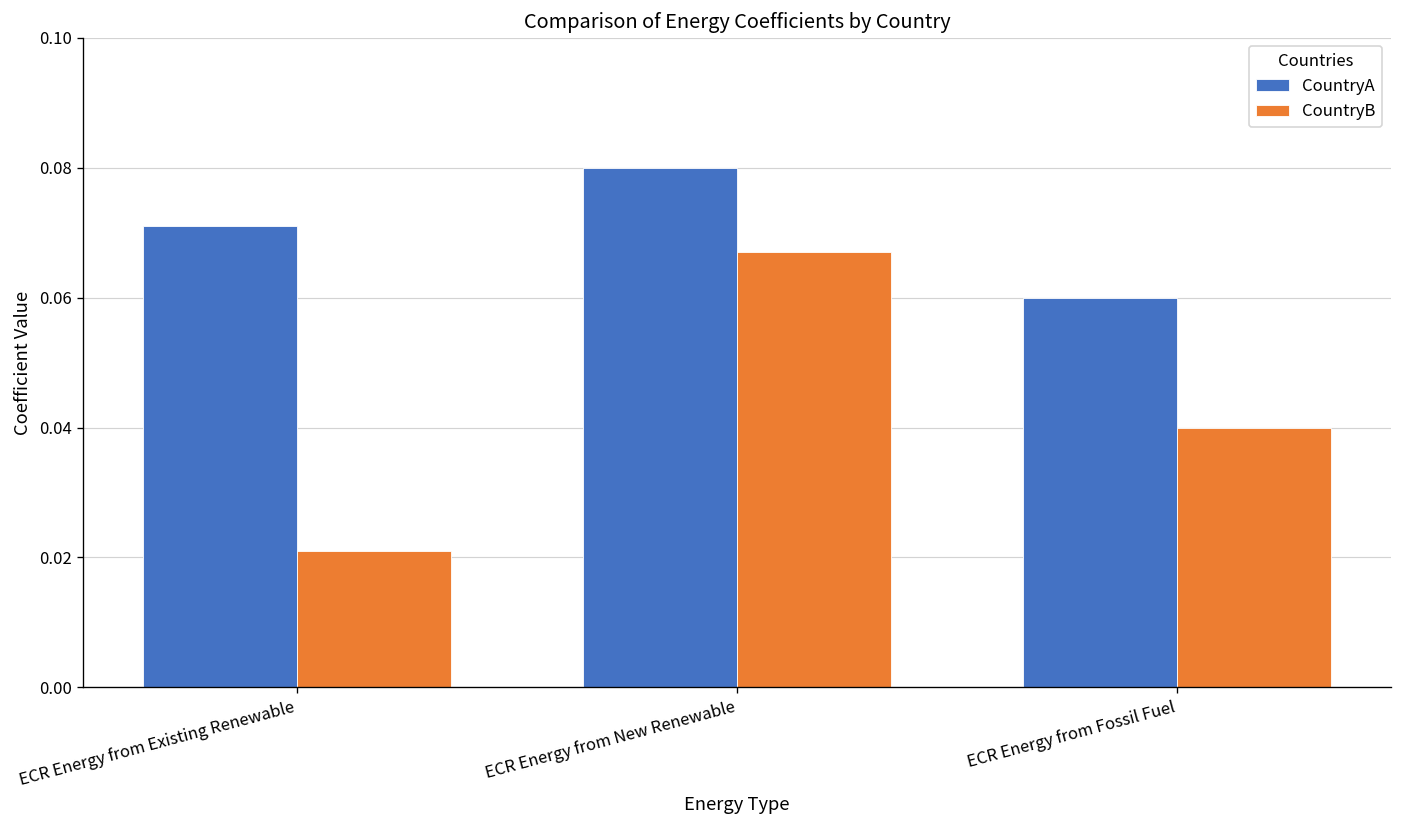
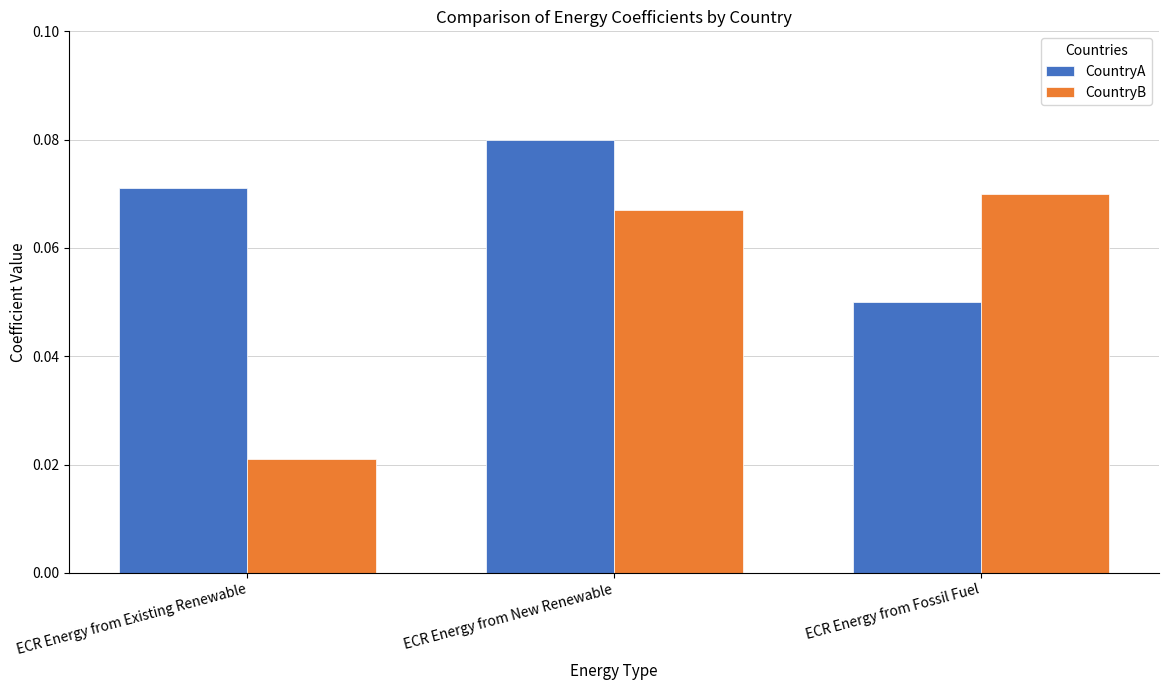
  {
    "CountryA": {
      "ECR Energy from Existing Renewable": 0.071,
      "ECR Energy from New Renewable": 0.08,
-     "ECR Energy from Fossil Fuel": 0.06
+     "ECR Energy from Fossil Fuel": 0.05
    },
    "CountryB": {
      "ECR Energy from Existing Renewable": 0.021,
      "ECR Energy from New Renewable": 0.067,
-     "ECR Energy from Fossil Fuel": 0.04
+     "ECR Energy from Fossil Fuel": 0.07
    }
  }
